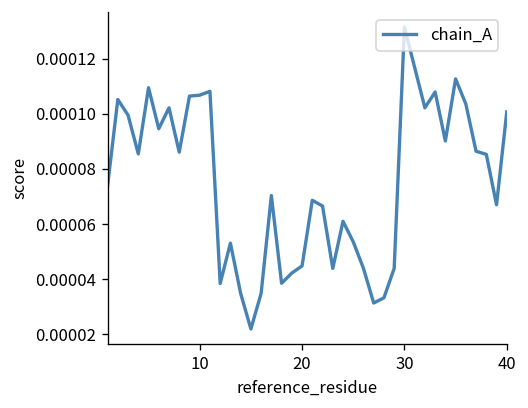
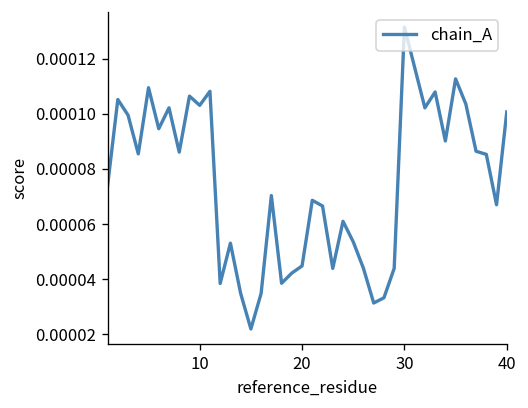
  {
-   "10": 0.000107,
+   "10": 0.000103,
    "20": 0.000045,
    "40": 0.000101
  }
